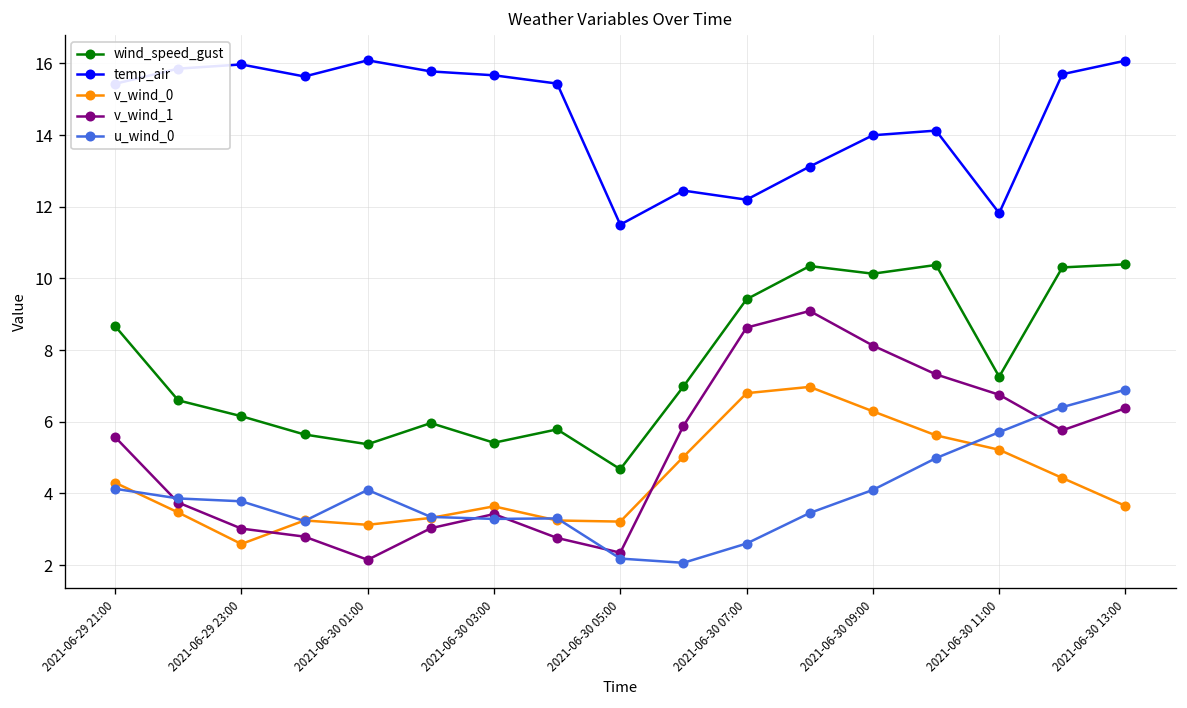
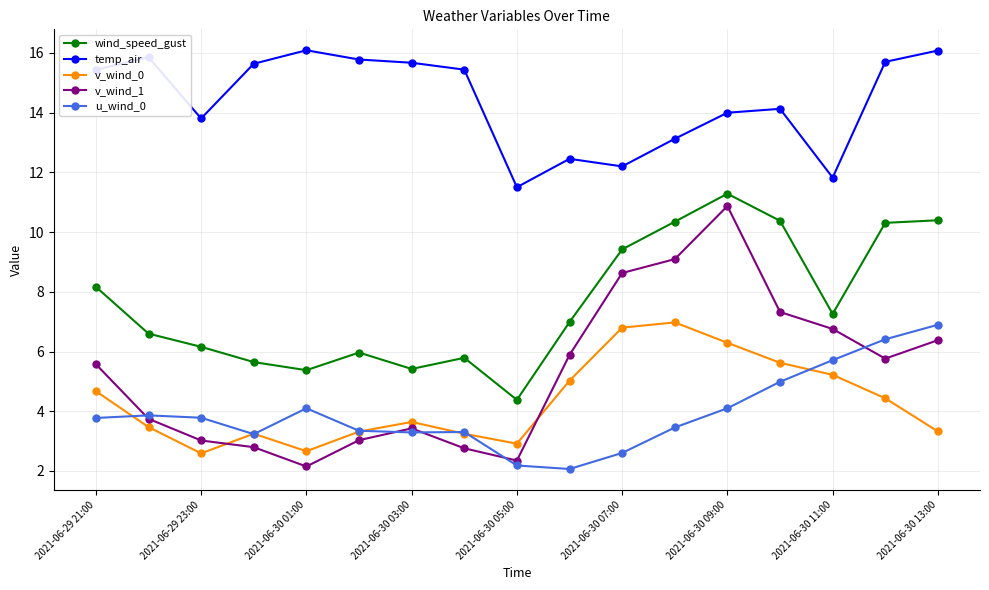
  {
    "wind_speed_gust": {
-     "2021-06-29 21:00": 8.7,
+     "2021-06-29 21:00": 8.2,
      "2021-06-29 23:00": 6.2,
      "2021-06-30 01:00": 5.4,
      "2021-06-30 03:00": 5.4,
-     "2021-06-30 05:00": 4.7,
+     "2021-06-30 05:00": 4.4,
      "2021-06-30 07:00": 9.4,
-     "2021-06-30 09:00": 10.1,
+     "2021-06-30 09:00": 11.3,
      "2021-06-30 11:00": 7.3,
      "2021-06-30 13:00": 10.4
    },
    "temp_air": {
-     "2021-06-29 23:00": 16.0,
+     "2021-06-29 23:00": 13.8,
      "2021-06-30 01:00": 16.1,
      "2021-06-30 03:00": 15.7,
      "2021-06-30 05:00": 11.5,
      "2021-06-30 07:00": 12.2,
      "2021-06-30 09:00": 14.0,
      "2021-06-30 11:00": 11.8,
      "2021-06-30 13:00": 16.1
    },
    "v_wind_0": {
-     "2021-06-29 21:00": 4.3,
+     "2021-06-29 21:00": 4.7,
      "2021-06-29 23:00": 2.6,
-     "2021-06-30 01:00": 3.1,
+     "2021-06-30 01:00": 2.7,
      "2021-06-30 03:00": 3.6,
-     "2021-06-30 05:00": 3.2,
+     "2021-06-30 05:00": 2.9,
      "2021-06-30 07:00": 6.8,
      "2021-06-30 09:00": 6.3,
      "2021-06-30 11:00": 5.2,
-     "2021-06-30 13:00": 3.7
+     "2021-06-30 13:00": 3.3
    },
    "v_wind_1": {
      "2021-06-29 21:00": 5.6,
      "2021-06-29 23:00": 3.0,
      "2021-06-30 01:00": 2.2,
      "2021-06-30 03:00": 3.4,
      "2021-06-30 05:00": 2.3,
      "2021-06-30 07:00": 8.6,
-     "2021-06-30 09:00": 8.1,
+     "2021-06-30 09:00": 10.9,
      "2021-06-30 11:00": 6.8,
      "2021-06-30 13:00": 6.4
    },
    "u_wind_0": {
-     "2021-06-29 21:00": 4.1,
+     "2021-06-29 21:00": 3.8,
      "2021-06-29 23:00": 3.8,
      "2021-06-30 01:00": 4.1,
      "2021-06-30 03:00": 3.3,
      "2021-06-30 05:00": 2.2,
      "2021-06-30 07:00": 2.6,
      "2021-06-30 09:00": 4.1,
      "2021-06-30 11:00": 5.7,
      "2021-06-30 13:00": 6.9
    }
  }
